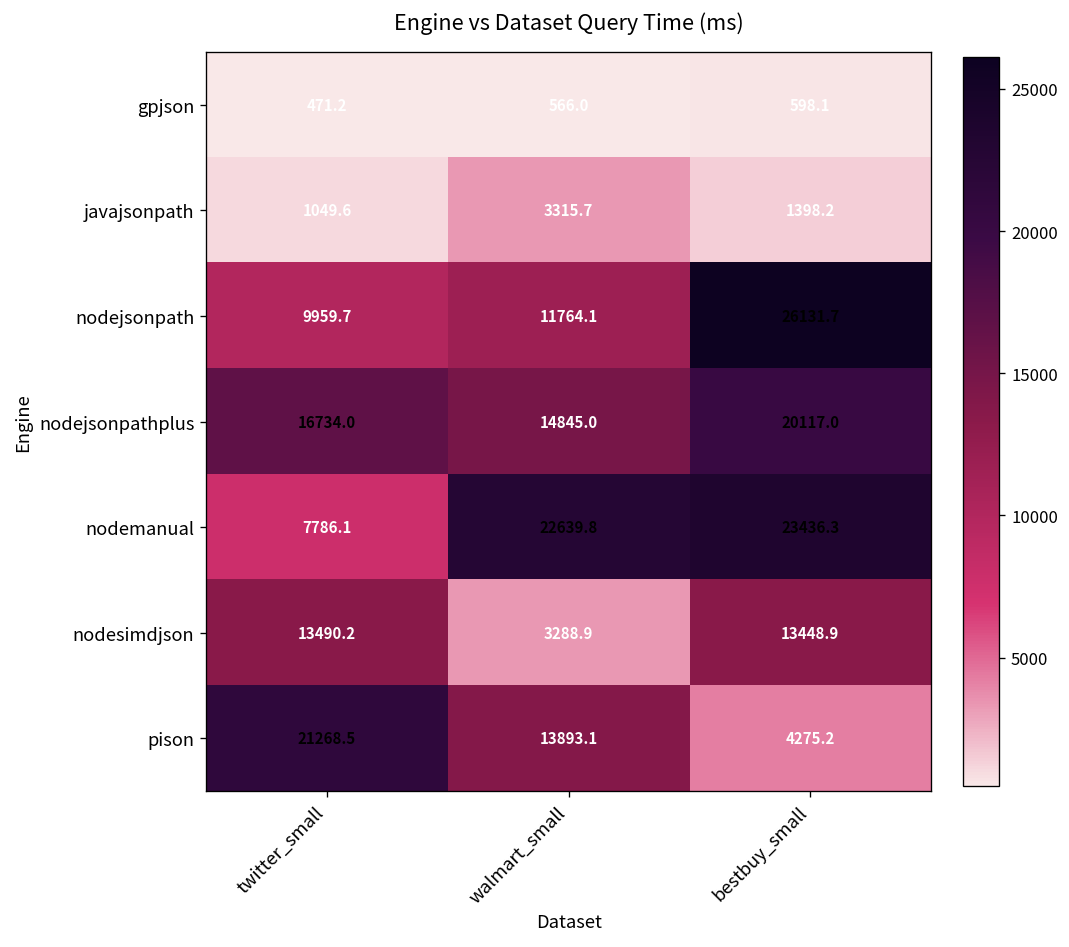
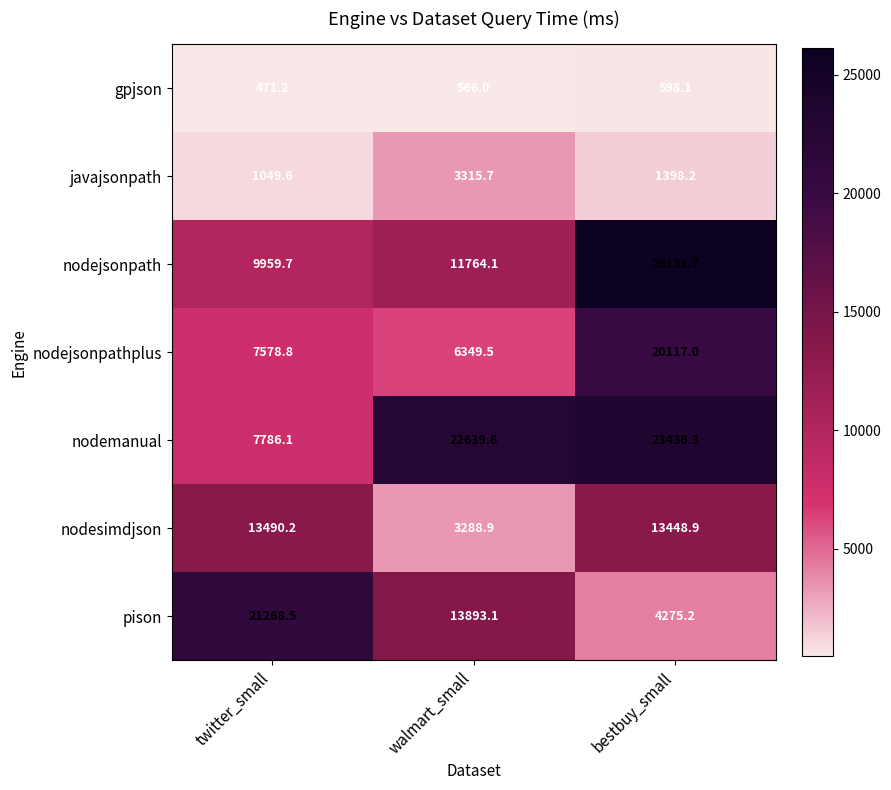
  {
    "javajsonpath": {
      "walmart_small": 3315.7,
      "bestbuy_small": 1398.2
    },
    "nodejsonpath": {
      "twitter_small": 9959.7,
      "walmart_small": 11764.1
    },
    "nodejsonpathplus": {
-     "twitter_small": 16734.0,
-     "walmart_small": 14845.0,
+     "twitter_small": 7578.8,
+     "walmart_small": 6349.5,
      "bestbuy_small": 20117.0
    },
    "nodemanual": {
      "twitter_small": 7786.1,
      "walmart_small": 22639.8
    },
    "nodesimdjson": {
      "twitter_small": 13490.2,
      "walmart_small": 3288.9,
      "bestbuy_small": 13448.9
    },
    "pison": {
      "twitter_small": 21268.5,
      "walmart_small": 13893.1,
      "bestbuy_small": 4275.2
    }
  }
